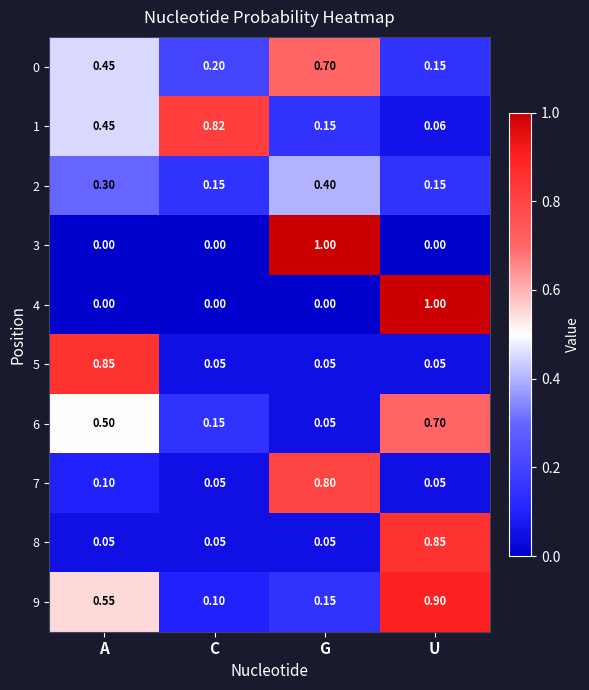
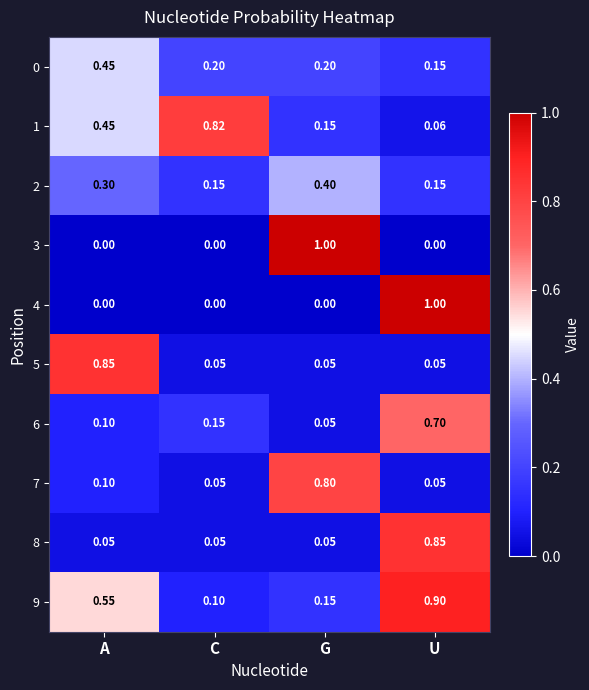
  {
    "0": {
      "A": 0.45,
      "C": 0.20,
-     "G": 0.70,
+     "G": 0.20,
      "U": 0.15
    },
    "1": {
      "A": 0.45,
      "C": 0.82,
      "G": 0.15,
      "U": 0.06
    },
    "2": {
      "A": 0.30,
      "C": 0.15,
      "G": 0.40,
      "U": 0.15
    },
    "3": {
      "A": 0.00,
      "C": 0.00,
      "G": 1.00,
      "U": 0.00
    },
    "4": {
      "A": 0.00,
      "C": 0.00,
      "G": 0.00,
      "U": 1.00
    },
    "5": {
      "A": 0.85,
      "C": 0.05,
      "G": 0.05,
      "U": 0.05
    },
    "6": {
-     "A": 0.50,
+     "A": 0.10,
      "C": 0.15,
      "G": 0.05,
      "U": 0.70
    },
    "7": {
      "A": 0.10,
      "C": 0.05,
      "G": 0.80,
      "U": 0.05
    },
    "8": {
      "A": 0.05,
      "C": 0.05,
      "G": 0.05,
      "U": 0.85
    },
    "9": {
      "A": 0.55,
      "C": 0.10,
      "G": 0.15,
      "U": 0.90
    }
  }
